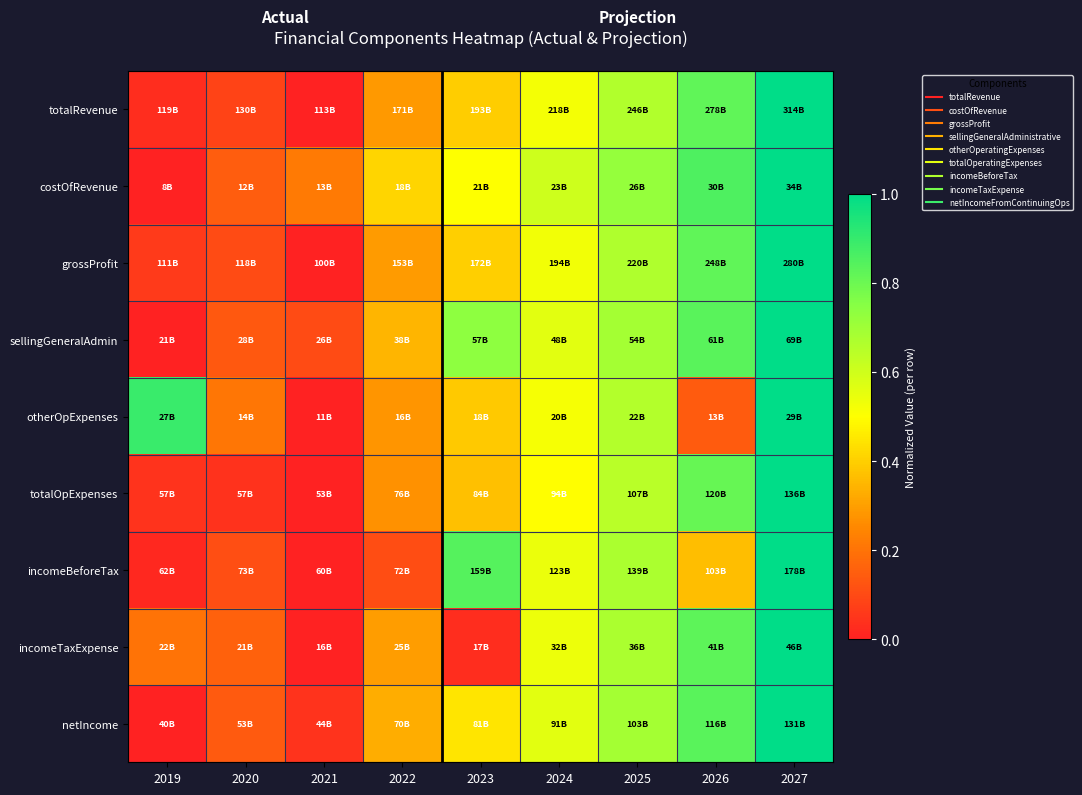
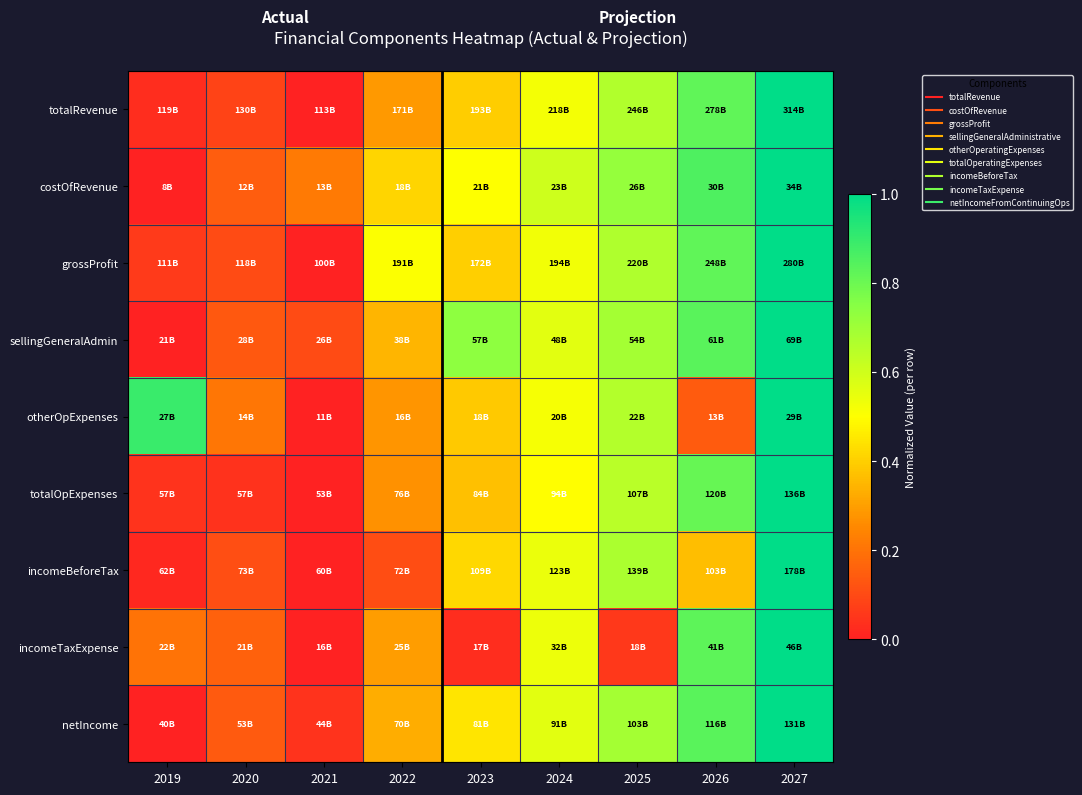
  {
    "totalRevenue": {
      "2019": "119B",
      "2020": "130B",
      "2021": "113B",
      "2022": "171B",
      "2023": "193B",
      "2024": "218B",
      "2025": "246B",
      "2026": "278B",
      "2027": "314B"
    },
    "costOfRevenue": {
      "2019": "8B",
      "2020": "12B",
      "2021": "13B",
      "2022": "18B",
      "2023": "21B",
      "2024": "23B",
      "2025": "26B",
      "2026": "30B",
      "2027": "34B"
    },
    "grossProfit": {
      "2019": "111B",
      "2020": "118B",
      "2021": "100B",
-     "2022": "153B",
+     "2022": "191B",
      "2023": "172B",
      "2024": "194B",
      "2025": "220B",
      "2026": "248B",
      "2027": "280B"
    },
    "sellingGeneralAdmin": {
      "2019": "21B",
      "2020": "28B",
      "2021": "26B",
      "2022": "38B",
      "2023": "57B",
      "2024": "48B",
      "2025": "54B",
      "2026": "61B",
      "2027": "69B"
    },
    "otherOpExpenses": {
      "2019": "27B",
      "2020": "14B",
      "2021": "11B",
      "2022": "16B",
      "2023": "18B",
      "2024": "20B",
      "2025": "22B",
      "2026": "13B",
      "2027": "29B"
    },
    "totalOpExpenses": {
      "2019": "57B",
      "2020": "57B",
      "2021": "53B",
      "2022": "76B",
      "2023": "84B",
      "2024": "94B",
      "2025": "107B",
      "2026": "120B",
      "2027": "136B"
    },
    "incomeBeforeTax": {
      "2019": "62B",
      "2020": "73B",
      "2021": "60B",
      "2022": "72B",
-     "2023": "159B",
+     "2023": "109B",
      "2024": "123B",
      "2025": "139B",
      "2026": "103B",
      "2027": "178B"
    },
    "incomeTaxExpense": {
      "2019": "22B",
      "2020": "21B",
      "2021": "16B",
      "2022": "25B",
      "2023": "17B",
      "2024": "32B",
-     "2025": "36B",
+     "2025": "18B",
      "2026": "41B",
      "2027": "46B"
    },
    "netIncome": {
      "2019": "40B",
      "2020": "53B",
      "2021": "44B",
      "2022": "70B",
      "2023": "81B",
      "2024": "91B",
      "2025": "103B",
      "2026": "116B",
      "2027": "131B"
    }
  }
